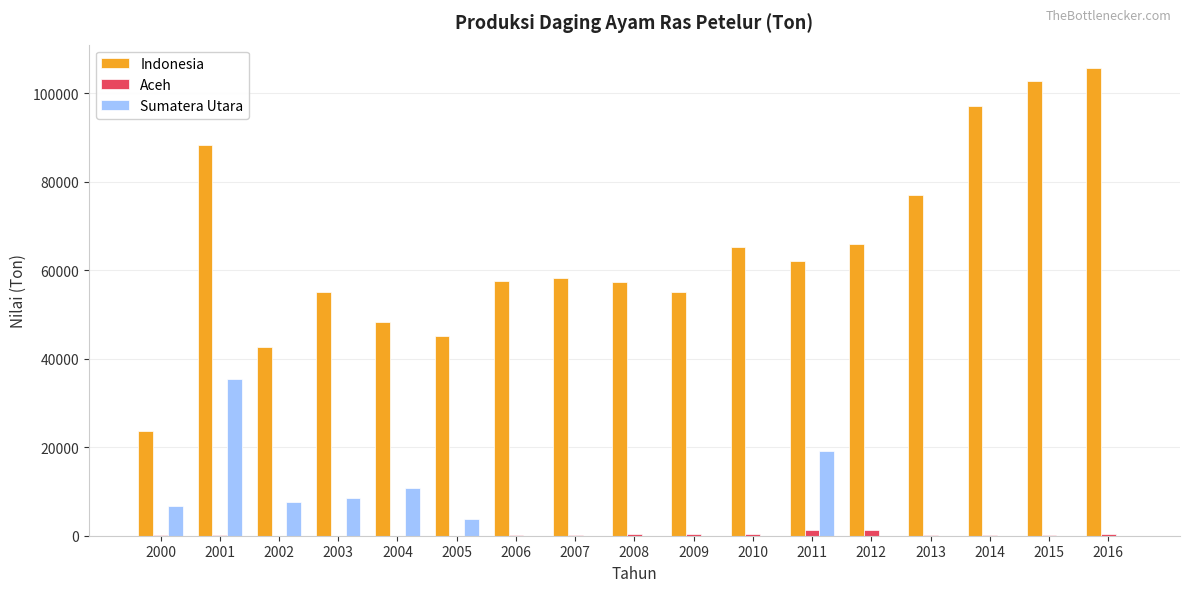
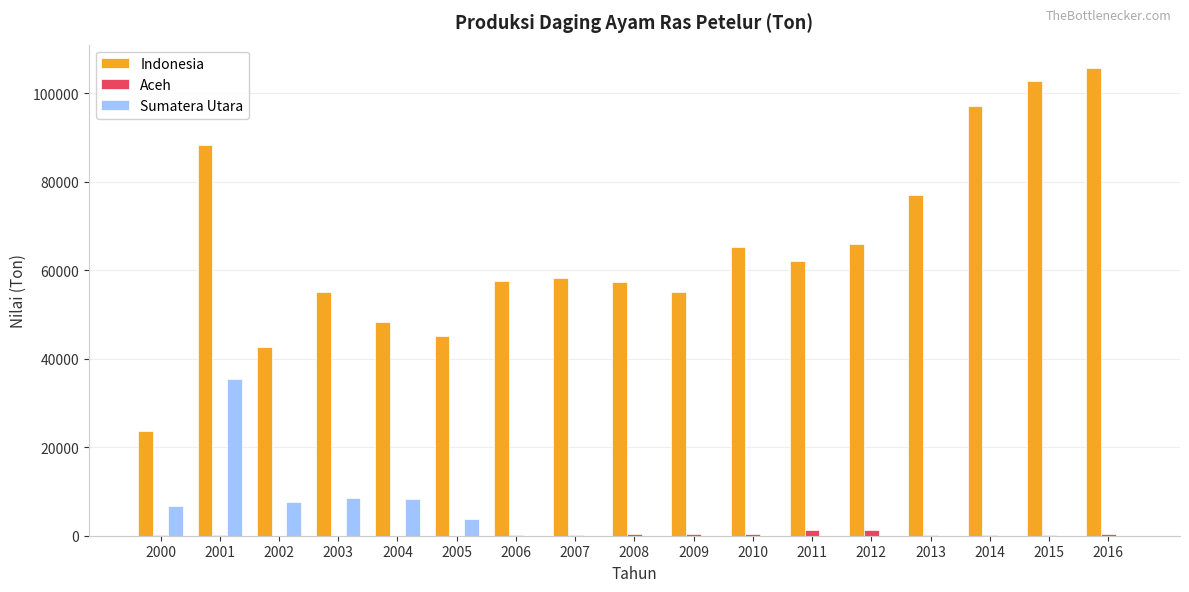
  {
    "Indonesia": {
      "2000": 24000,
      "2001": 88000,
      "2002": 43000,
      "2003": 55000,
      "2004": 48000,
      "2005": 45000,
      "2006": 58000,
      "2007": 58000,
      "2008": 57000,
      "2009": 55000,
      "2010": 65000,
      "2011": 62000,
      "2012": 66000,
      "2013": 77000,
      "2014": 97000,
      "2015": 103000,
      "2016": 106000
    },
    "Aceh": {
      "2002": 0,
      "2011": 1000,
      "2012": 1000
    },
    "Sumatera Utara": {
      "2000": 7000,
      "2001": 35000,
      "2002": 8000,
      "2003": 8000,
-     "2004": 11000,
+     "2004": 8000,
      "2005": 4000,
      "2006": 0,
      "2007": 0,
      "2008": 0,
      "2009": 0,
      "2010": 0,
-     "2011": 19000,
+     "2011": 0,
      "2012": 0,
      "2013": 0,
      "2014": 0,
      "2015": 0,
      "2016": 0
    }
  }
